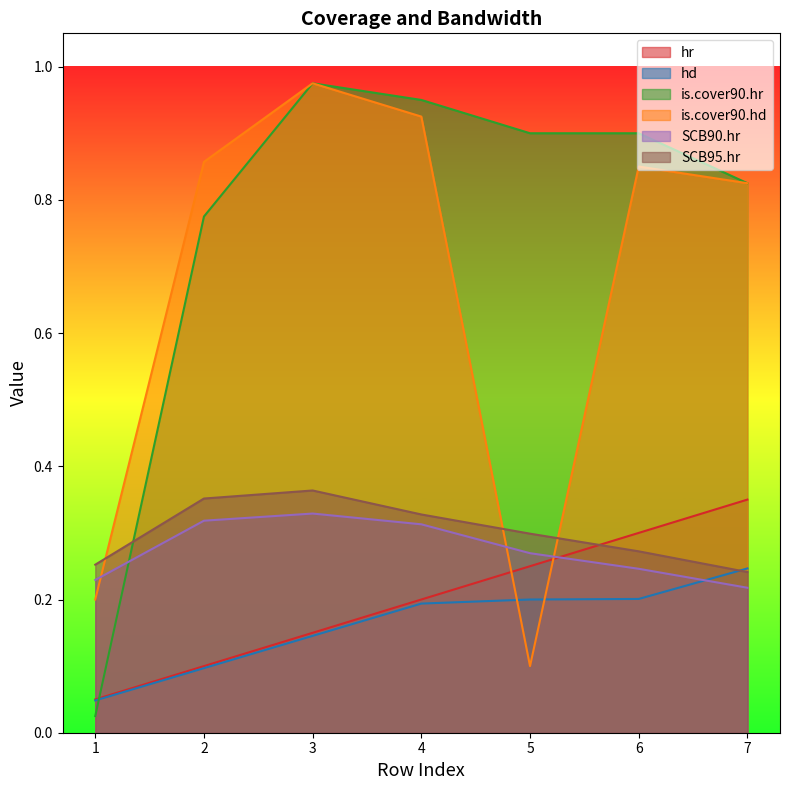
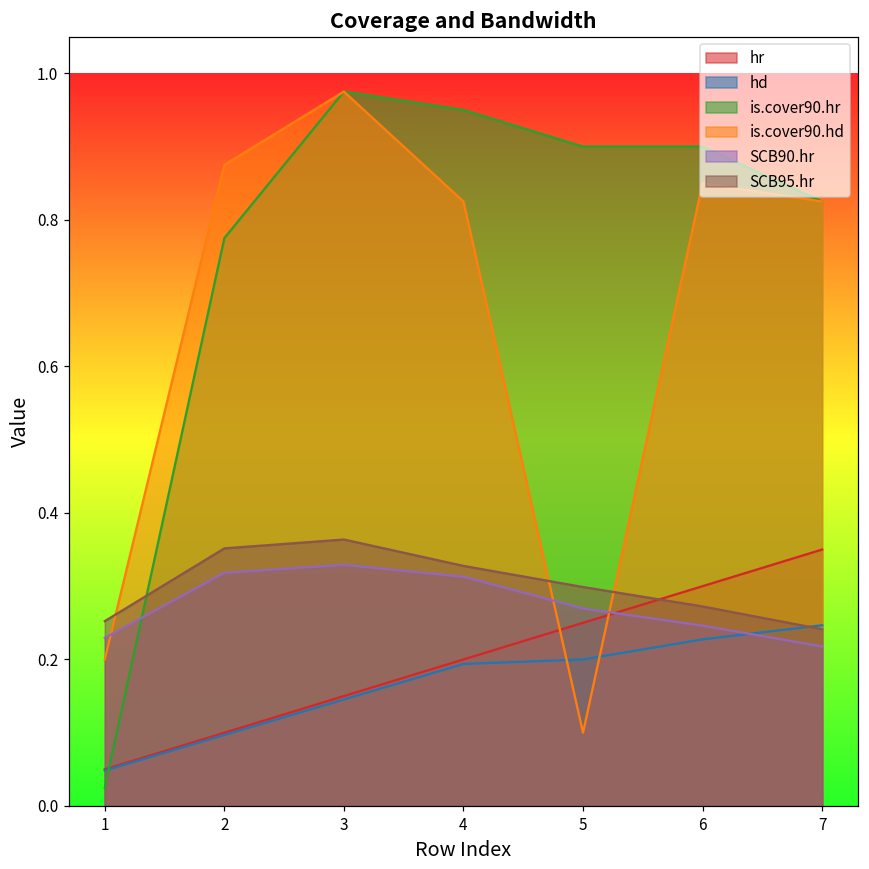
  {
    "hr": {
      "3": 0.15,
      "4": 0.20,
      "5": 0.25,
      "6": 0.30,
      "7": 0.35
    },
    "hd": {
      "3": 0.15,
      "4": 0.19,
      "5": 0.20,
-     "6": 0.20,
+     "6": 0.23,
      "7": 0.25
    },
    "is.cover90.hr": {
      "1": 0.03,
      "2": 0.78,
      "4": 0.95,
      "5": 0.90
    },
    "is.cover90.hd": {
      "1": 0.20,
-     "2": 0.86,
-     "4": 0.93,
+     "2": 0.88,
+     "4": 0.83,
      "5": 0.10
    },
    "SCB90.hr": {
      "1": 0.23,
      "2": 0.32,
      "3": 0.33,
      "4": 0.31,
      "5": 0.27,
      "6": 0.25,
      "7": 0.22
    },
    "SCB95.hr": {
      "1": 0.25,
      "2": 0.35,
      "3": 0.36,
      "4": 0.33,
      "5": 0.30,
      "6": 0.27,
      "7": 0.24
    }
  }
